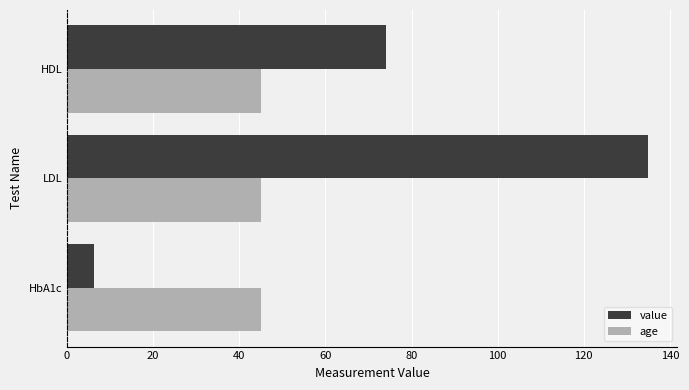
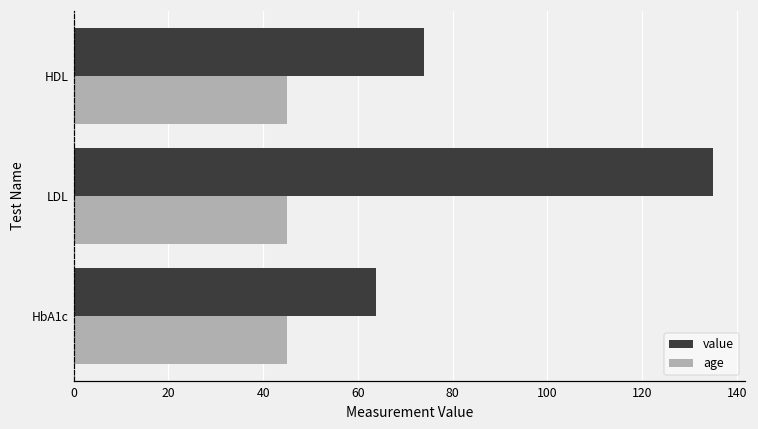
  {
    "value": {
      "HDL": 74,
      "LDL": 135,
-     "HbA1c": 6
+     "HbA1c": 64
    },
    "age": {
      "HDL": 45,
      "LDL": 45,
      "HbA1c": 45
    }
  }
